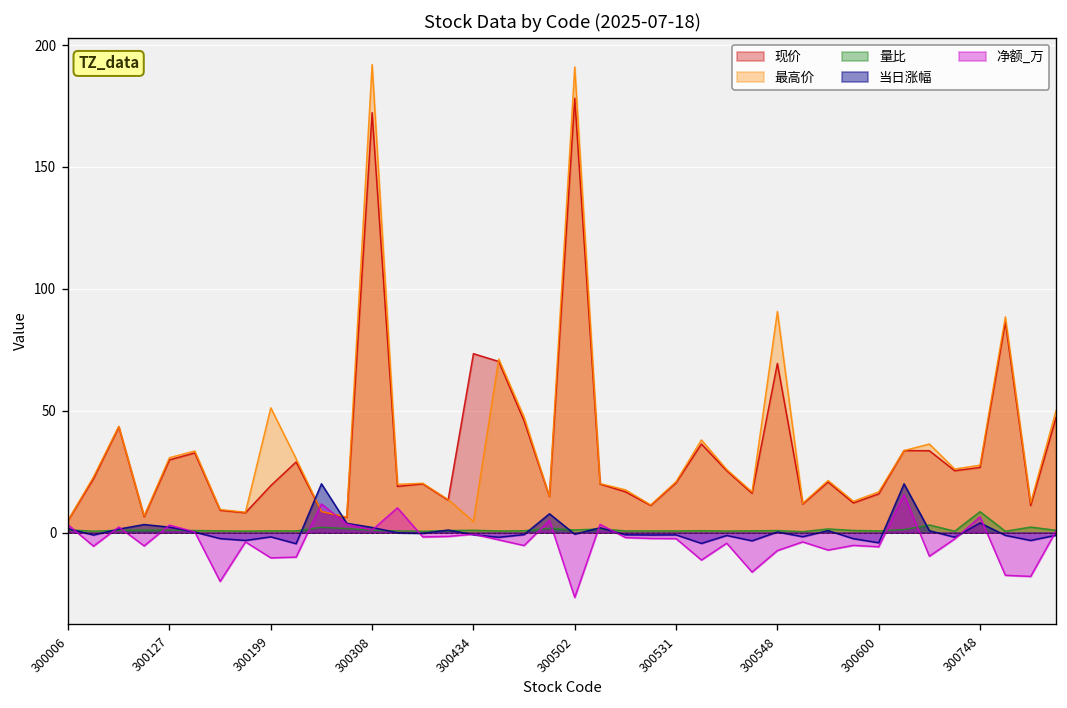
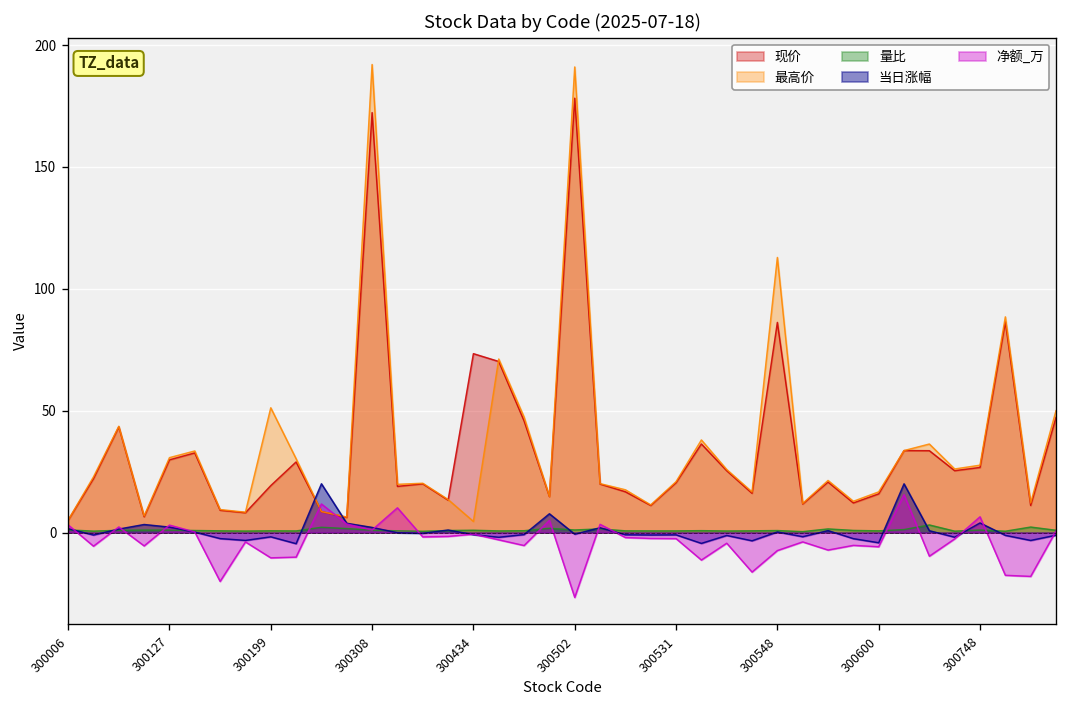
  {
    "现价": {
      "300199": 19,
      "300308": 172,
      "300434": 73,
      "300502": 178,
-     "300548": 69
+     "300548": 86
    },
    "最高价": {
      "300199": 51,
      "300308": 192,
      "300434": 5,
      "300502": 191,
-     "300548": 91
+     "300548": 113
    },
    "量比": {
-     "300748": 9
+     "300748": 1
    }
  }
